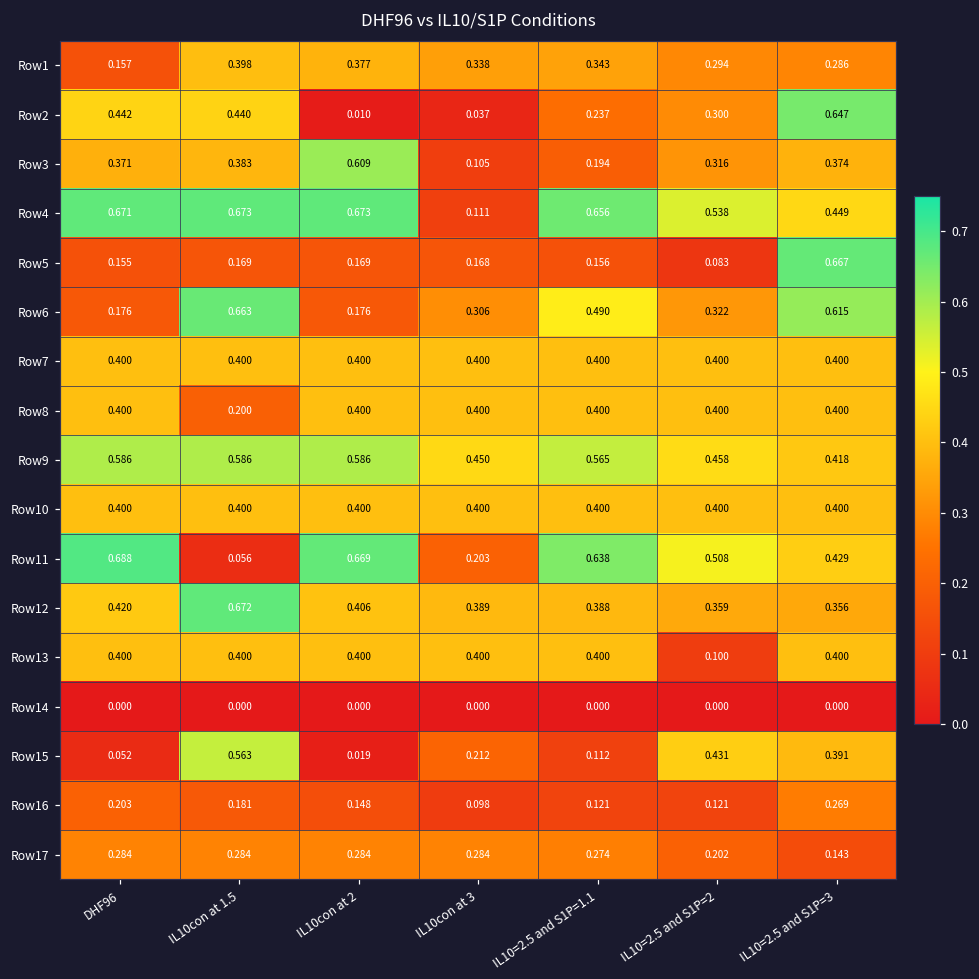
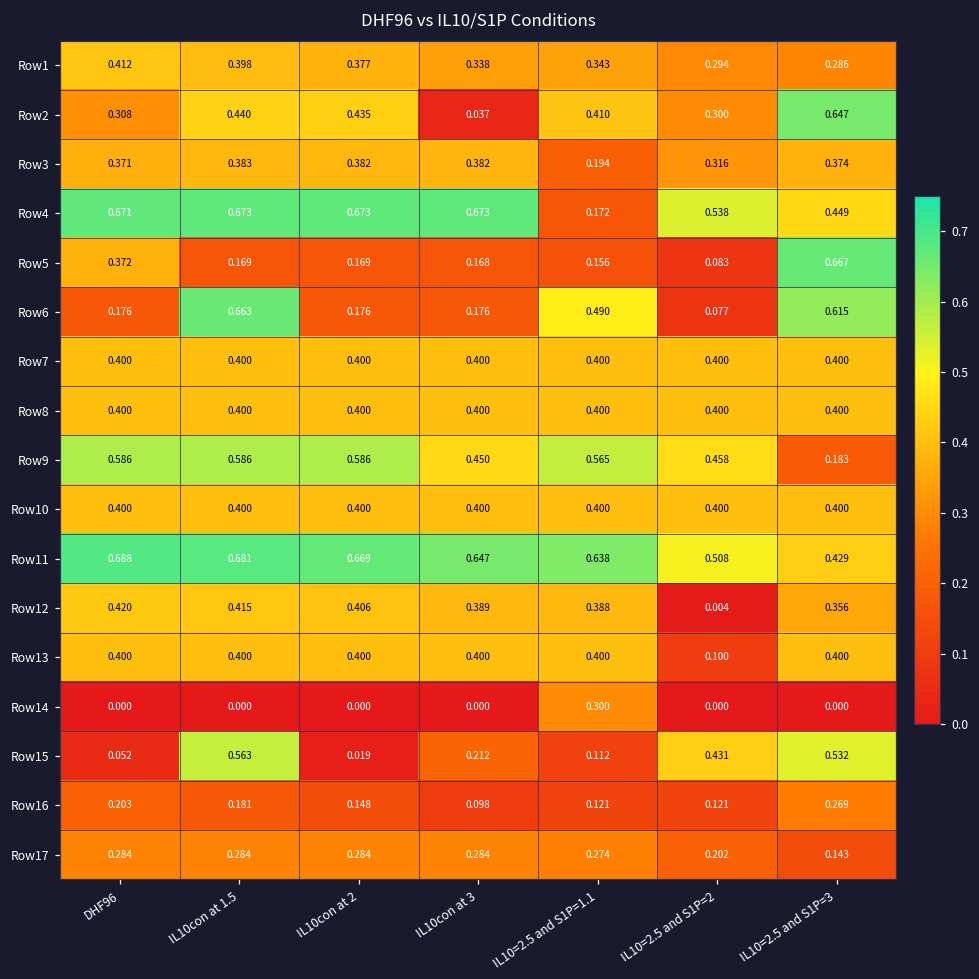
  {
    "Row1": {
-     "DHF96": 0.157,
+     "DHF96": 0.412,
      "IL10con at 1.5": 0.398,
      "IL10con at 2": 0.377,
      "IL10con at 3": 0.338,
      "IL10=2.5 and S1P=1.1": 0.343,
      "IL10=2.5 and S1P=2": 0.294,
      "IL10=2.5 and S1P=3": 0.286
    },
    "Row2": {
-     "DHF96": 0.442,
+     "DHF96": 0.308,
      "IL10con at 1.5": 0.440,
-     "IL10con at 2": 0.010,
+     "IL10con at 2": 0.435,
      "IL10con at 3": 0.037,
-     "IL10=2.5 and S1P=1.1": 0.237,
+     "IL10=2.5 and S1P=1.1": 0.410,
      "IL10=2.5 and S1P=2": 0.300,
      "IL10=2.5 and S1P=3": 0.647
    },
    "Row3": {
      "DHF96": 0.371,
      "IL10con at 1.5": 0.383,
-     "IL10con at 2": 0.609,
-     "IL10con at 3": 0.105,
+     "IL10con at 2": 0.382,
+     "IL10con at 3": 0.382,
      "IL10=2.5 and S1P=1.1": 0.194,
      "IL10=2.5 and S1P=2": 0.316,
      "IL10=2.5 and S1P=3": 0.374
    },
    "Row4": {
      "DHF96": 0.671,
      "IL10con at 1.5": 0.673,
      "IL10con at 2": 0.673,
-     "IL10con at 3": 0.111,
-     "IL10=2.5 and S1P=1.1": 0.656,
+     "IL10con at 3": 0.673,
+     "IL10=2.5 and S1P=1.1": 0.172,
      "IL10=2.5 and S1P=2": 0.538,
      "IL10=2.5 and S1P=3": 0.449
    },
    "Row5": {
-     "DHF96": 0.155,
+     "DHF96": 0.372,
      "IL10con at 1.5": 0.169,
      "IL10con at 2": 0.169,
      "IL10con at 3": 0.168,
      "IL10=2.5 and S1P=1.1": 0.156,
      "IL10=2.5 and S1P=2": 0.083,
      "IL10=2.5 and S1P=3": 0.667
    },
    "Row6": {
      "DHF96": 0.176,
      "IL10con at 1.5": 0.663,
      "IL10con at 2": 0.176,
-     "IL10con at 3": 0.306,
+     "IL10con at 3": 0.176,
      "IL10=2.5 and S1P=1.1": 0.490,
-     "IL10=2.5 and S1P=2": 0.322,
+     "IL10=2.5 and S1P=2": 0.077,
      "IL10=2.5 and S1P=3": 0.615
    },
    "Row7": {
      "DHF96": 0.400,
      "IL10con at 1.5": 0.400,
      "IL10con at 2": 0.400,
      "IL10con at 3": 0.400,
      "IL10=2.5 and S1P=1.1": 0.400,
      "IL10=2.5 and S1P=2": 0.400,
      "IL10=2.5 and S1P=3": 0.400
    },
    "Row8": {
      "DHF96": 0.400,
-     "IL10con at 1.5": 0.200,
+     "IL10con at 1.5": 0.400,
      "IL10con at 2": 0.400,
      "IL10con at 3": 0.400,
      "IL10=2.5 and S1P=1.1": 0.400,
      "IL10=2.5 and S1P=2": 0.400,
      "IL10=2.5 and S1P=3": 0.400
    },
    "Row9": {
      "DHF96": 0.586,
      "IL10con at 1.5": 0.586,
      "IL10con at 2": 0.586,
      "IL10con at 3": 0.450,
      "IL10=2.5 and S1P=1.1": 0.565,
      "IL10=2.5 and S1P=2": 0.458,
-     "IL10=2.5 and S1P=3": 0.418
+     "IL10=2.5 and S1P=3": 0.183
    },
    "Row10": {
      "DHF96": 0.400,
      "IL10con at 1.5": 0.400,
      "IL10con at 2": 0.400,
      "IL10con at 3": 0.400,
      "IL10=2.5 and S1P=1.1": 0.400,
      "IL10=2.5 and S1P=2": 0.400,
      "IL10=2.5 and S1P=3": 0.400
    },
    "Row11": {
      "DHF96": 0.688,
-     "IL10con at 1.5": 0.056,
+     "IL10con at 1.5": 0.681,
      "IL10con at 2": 0.669,
-     "IL10con at 3": 0.203,
+     "IL10con at 3": 0.647,
      "IL10=2.5 and S1P=1.1": 0.638,
      "IL10=2.5 and S1P=2": 0.508,
      "IL10=2.5 and S1P=3": 0.429
    },
    "Row12": {
      "DHF96": 0.420,
-     "IL10con at 1.5": 0.672,
+     "IL10con at 1.5": 0.415,
      "IL10con at 2": 0.406,
      "IL10con at 3": 0.389,
      "IL10=2.5 and S1P=1.1": 0.388,
-     "IL10=2.5 and S1P=2": 0.359,
+     "IL10=2.5 and S1P=2": 0.004,
      "IL10=2.5 and S1P=3": 0.356
    },
    "Row13": {
      "DHF96": 0.400,
      "IL10con at 1.5": 0.400,
      "IL10con at 2": 0.400,
      "IL10con at 3": 0.400,
      "IL10=2.5 and S1P=1.1": 0.400,
      "IL10=2.5 and S1P=2": 0.100,
      "IL10=2.5 and S1P=3": 0.400
    },
    "Row14": {
      "DHF96": 0.000,
      "IL10con at 1.5": 0.000,
      "IL10con at 2": 0.000,
      "IL10con at 3": 0.000,
-     "IL10=2.5 and S1P=1.1": 0.000,
+     "IL10=2.5 and S1P=1.1": 0.300,
      "IL10=2.5 and S1P=2": 0.000,
      "IL10=2.5 and S1P=3": 0.000
    },
    "Row15": {
      "DHF96": 0.052,
      "IL10con at 1.5": 0.563,
      "IL10con at 2": 0.019,
      "IL10con at 3": 0.212,
      "IL10=2.5 and S1P=1.1": 0.112,
      "IL10=2.5 and S1P=2": 0.431,
-     "IL10=2.5 and S1P=3": 0.391
+     "IL10=2.5 and S1P=3": 0.532
    },
    "Row16": {
      "DHF96": 0.203,
      "IL10con at 1.5": 0.181,
      "IL10con at 2": 0.148,
      "IL10con at 3": 0.098,
      "IL10=2.5 and S1P=1.1": 0.121,
      "IL10=2.5 and S1P=2": 0.121,
      "IL10=2.5 and S1P=3": 0.269
    },
    "Row17": {
      "DHF96": 0.284,
      "IL10con at 1.5": 0.284,
      "IL10con at 2": 0.284,
      "IL10con at 3": 0.284,
      "IL10=2.5 and S1P=1.1": 0.274,
      "IL10=2.5 and S1P=2": 0.202,
      "IL10=2.5 and S1P=3": 0.143
    }
  }
